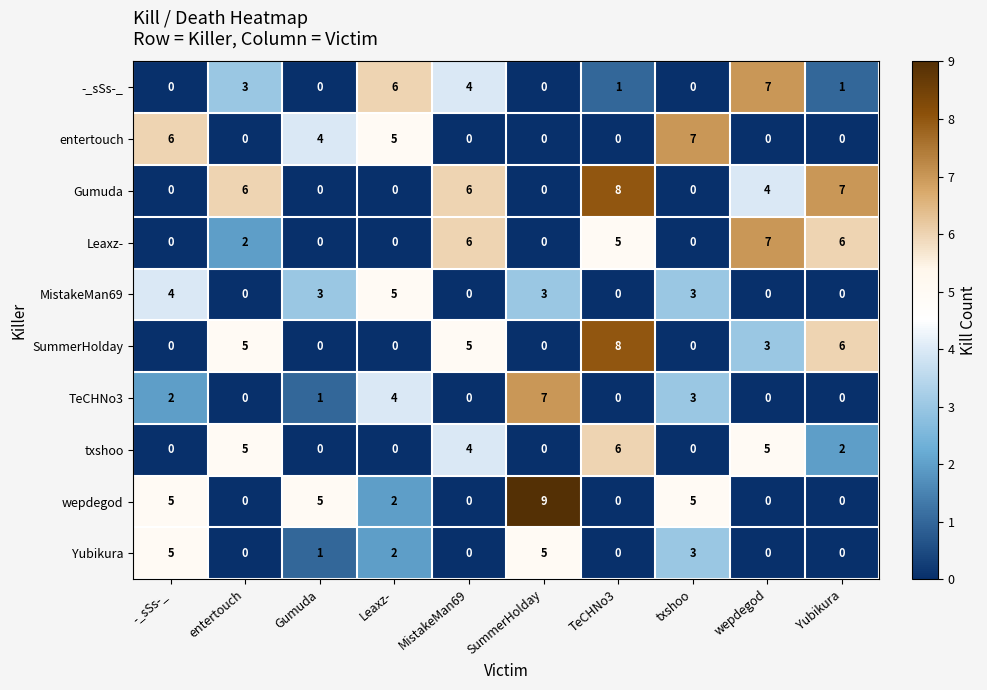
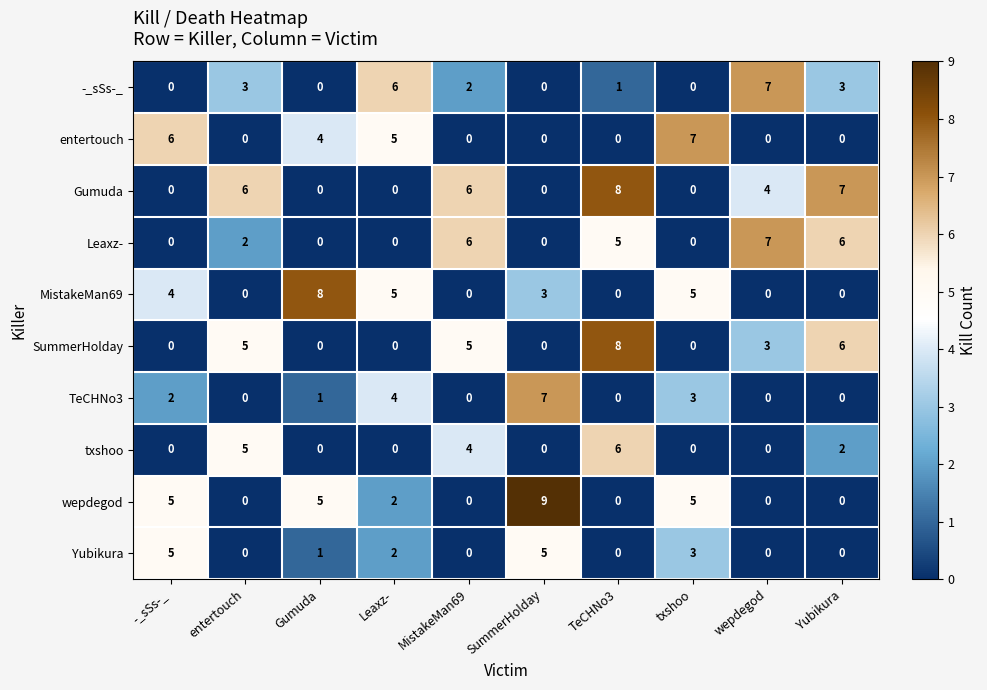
  {
    "-_sSs-_": {
      "-_sSs-_": 0,
      "entertouch": 3,
      "Gumuda": 0,
      "Leaxz-": 6,
-     "MistakeMan69": 4,
+     "MistakeMan69": 2,
      "SummerHolday": 0,
      "TeCHNo3": 1,
      "txshoo": 0,
      "wepdegod": 7,
-     "Yubikura": 1
+     "Yubikura": 3
    },
    "entertouch": {
      "-_sSs-_": 6,
      "entertouch": 0,
      "Gumuda": 4,
      "Leaxz-": 5,
      "MistakeMan69": 0,
      "SummerHolday": 0,
      "TeCHNo3": 0,
      "txshoo": 7,
      "wepdegod": 0,
      "Yubikura": 0
    },
    "Gumuda": {
      "-_sSs-_": 0,
      "entertouch": 6,
      "Gumuda": 0,
      "Leaxz-": 0,
      "MistakeMan69": 6,
      "SummerHolday": 0,
      "TeCHNo3": 8,
      "txshoo": 0,
      "wepdegod": 4,
      "Yubikura": 7
    },
    "Leaxz-": {
      "-_sSs-_": 0,
      "entertouch": 2,
      "Gumuda": 0,
      "Leaxz-": 0,
      "MistakeMan69": 6,
      "SummerHolday": 0,
      "TeCHNo3": 5,
      "txshoo": 0,
      "wepdegod": 7,
      "Yubikura": 6
    },
    "MistakeMan69": {
      "-_sSs-_": 4,
      "entertouch": 0,
-     "Gumuda": 3,
+     "Gumuda": 8,
      "Leaxz-": 5,
      "MistakeMan69": 0,
      "SummerHolday": 3,
      "TeCHNo3": 0,
-     "txshoo": 3,
+     "txshoo": 5,
      "wepdegod": 0,
      "Yubikura": 0
    },
    "SummerHolday": {
      "-_sSs-_": 0,
      "entertouch": 5,
      "Gumuda": 0,
      "Leaxz-": 0,
      "MistakeMan69": 5,
      "SummerHolday": 0,
      "TeCHNo3": 8,
      "txshoo": 0,
      "wepdegod": 3,
      "Yubikura": 6
    },
    "TeCHNo3": {
      "-_sSs-_": 2,
      "entertouch": 0,
      "Gumuda": 1,
      "Leaxz-": 4,
      "MistakeMan69": 0,
      "SummerHolday": 7,
      "TeCHNo3": 0,
      "txshoo": 3,
      "wepdegod": 0,
      "Yubikura": 0
    },
    "txshoo": {
      "-_sSs-_": 0,
      "entertouch": 5,
      "Gumuda": 0,
      "Leaxz-": 0,
      "MistakeMan69": 4,
      "SummerHolday": 0,
      "TeCHNo3": 6,
      "txshoo": 0,
-     "wepdegod": 5,
+     "wepdegod": 0,
      "Yubikura": 2
    },
    "wepdegod": {
      "-_sSs-_": 5,
      "entertouch": 0,
      "Gumuda": 5,
      "Leaxz-": 2,
      "MistakeMan69": 0,
      "SummerHolday": 9,
      "TeCHNo3": 0,
      "txshoo": 5,
      "wepdegod": 0,
      "Yubikura": 0
    },
    "Yubikura": {
      "-_sSs-_": 5,
      "entertouch": 0,
      "Gumuda": 1,
      "Leaxz-": 2,
      "MistakeMan69": 0,
      "SummerHolday": 5,
      "TeCHNo3": 0,
      "txshoo": 3,
      "wepdegod": 0,
      "Yubikura": 0
    }
  }
